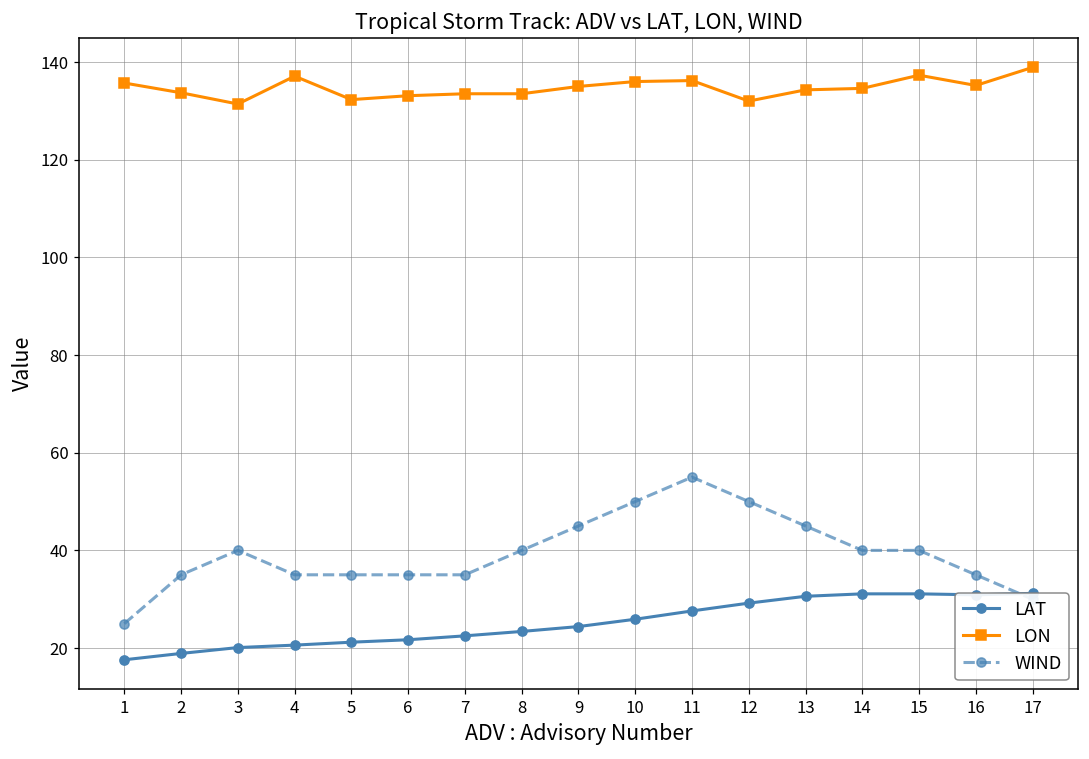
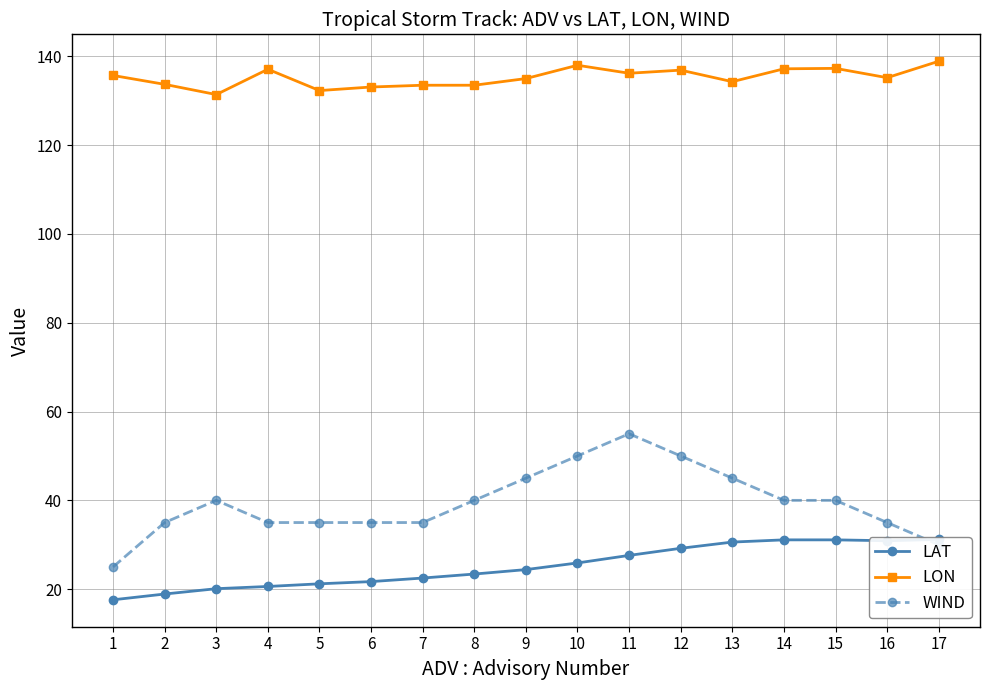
  {
    "LON": {
      "1": 136,
      "2": 134,
      "3": 131,
      "4": 137,
      "5": 132,
      "6": 133,
      "7": 134,
      "8": 134,
      "9": 135,
-     "10": 136,
+     "10": 138,
      "11": 136,
-     "12": 132,
+     "12": 137,
      "13": 134,
-     "14": 135,
+     "14": 137,
      "15": 137,
      "16": 135,
      "17": 139
    }
  }
